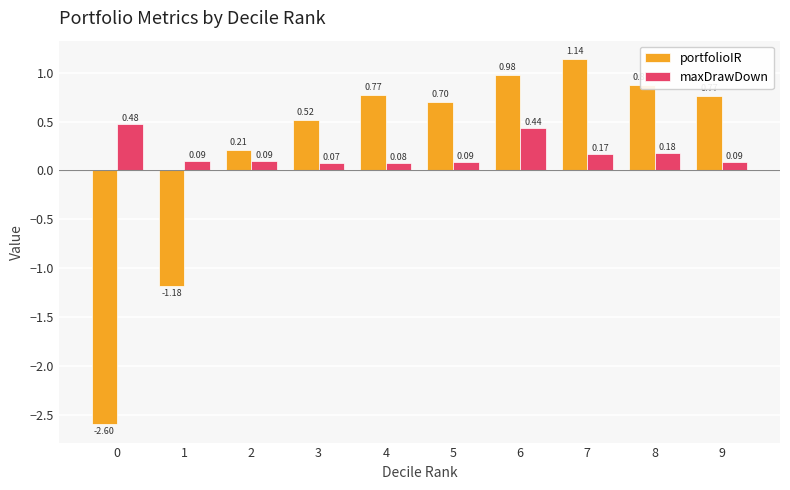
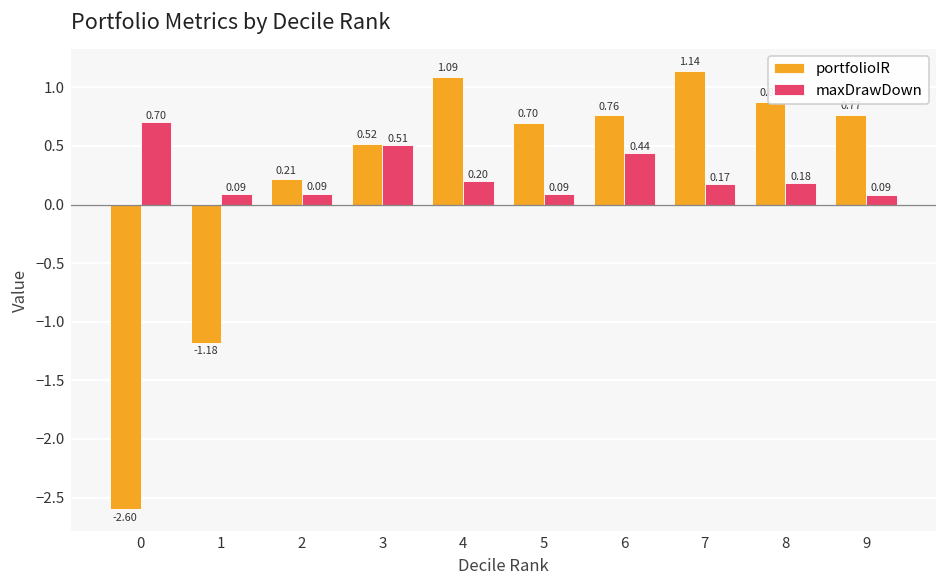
  {
    "portfolioIR": {
      "0": -2.60,
      "1": -1.18,
      "2": 0.21,
      "3": 0.52,
-     "4": 0.77,
+     "4": 1.09,
      "5": 0.70,
-     "6": 0.98,
+     "6": 0.76,
      "7": 1.14
    },
    "maxDrawDown": {
-     "0": 0.48,
+     "0": 0.70,
      "1": 0.09,
      "2": 0.09,
-     "3": 0.07,
-     "4": 0.08,
+     "3": 0.51,
+     "4": 0.20,
      "5": 0.09,
      "6": 0.44,
      "7": 0.17,
      "8": 0.18,
      "9": 0.09
    }
  }
